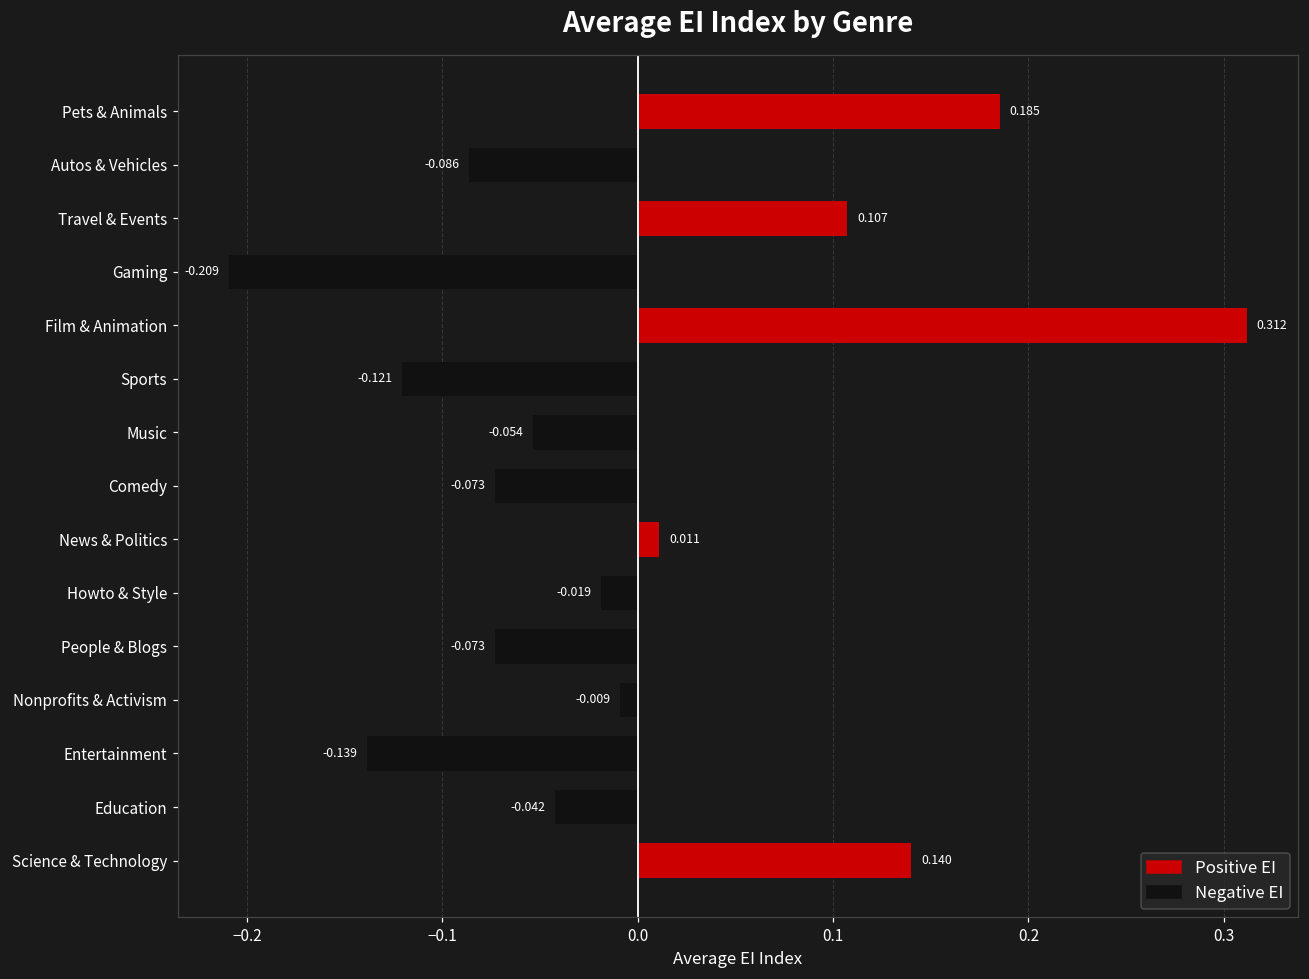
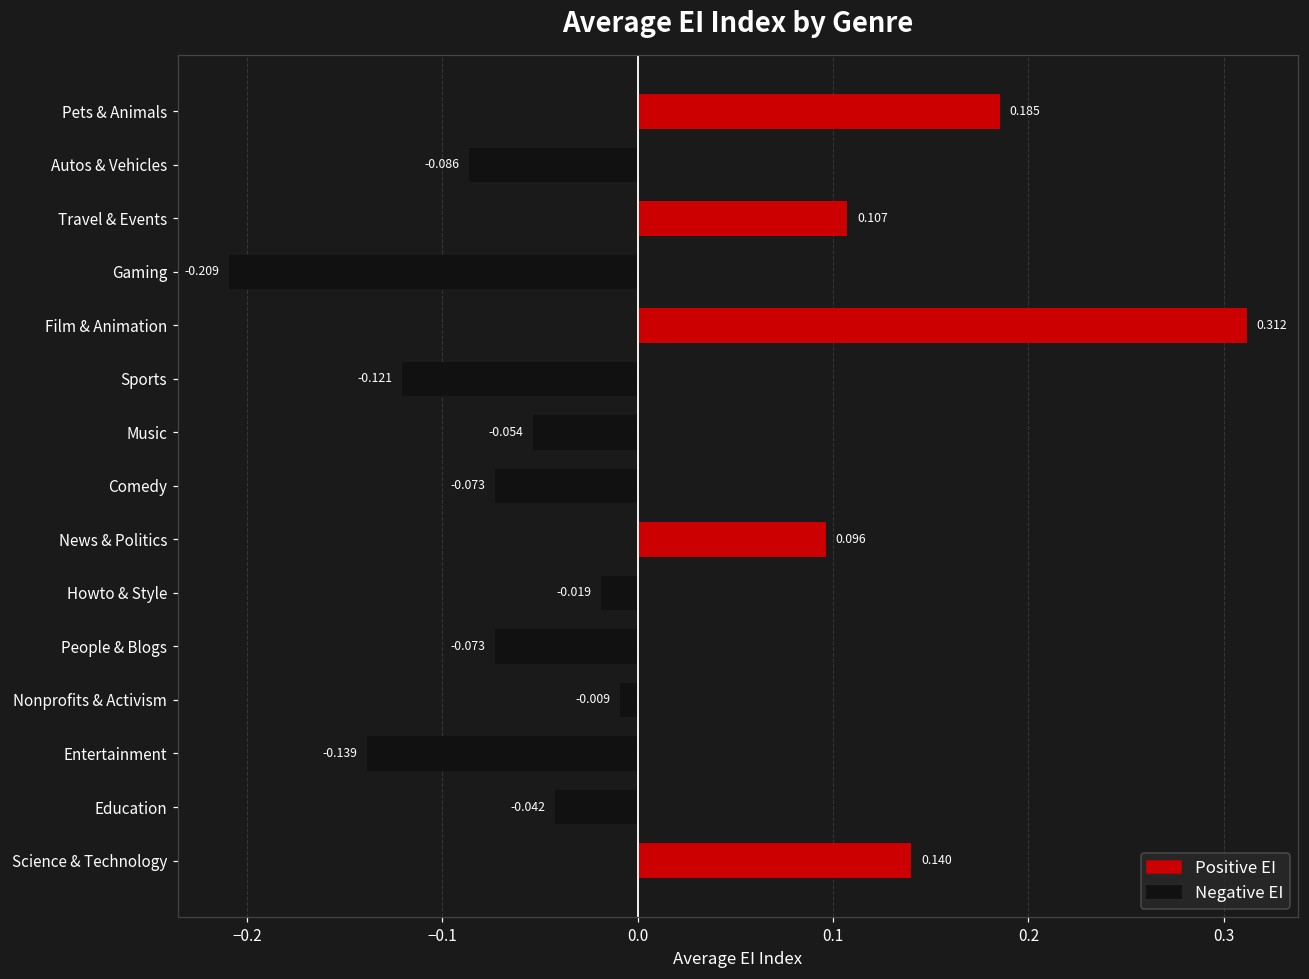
  {
    "Pets & Animals": 0.185,
    "Autos & Vehicles": -0.086,
    "Travel & Events": 0.107,
    "Gaming": -0.209,
    "Film & Animation": 0.312,
    "Sports": -0.121,
    "Music": -0.054,
    "Comedy": -0.073,
-   "News & Politics": 0.011,
+   "News & Politics": 0.096,
    "Howto & Style": -0.019,
    "People & Blogs": -0.073,
    "Nonprofits & Activism": -0.009,
    "Entertainment": -0.139,
    "Education": -0.042,
    "Science & Technology": 0.140
  }
